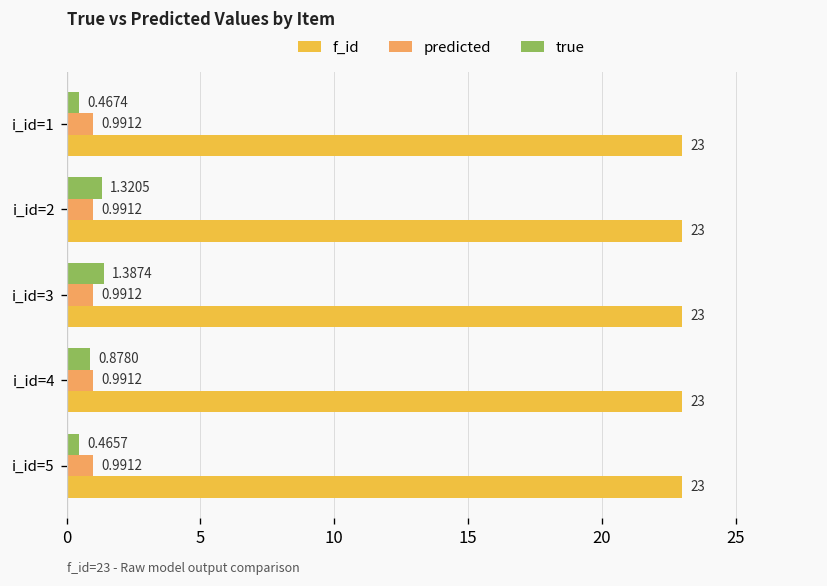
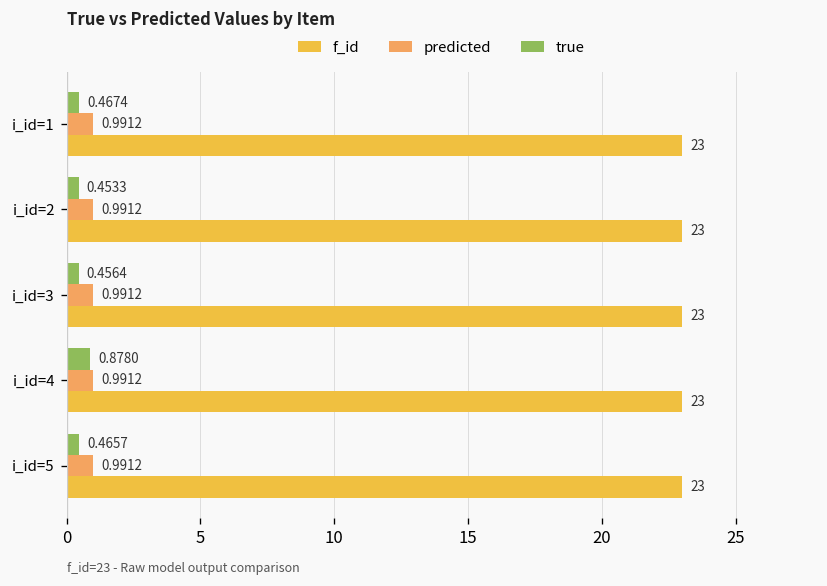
  {
    "true": {
      "i_id=1": 0.4674,
-     "i_id=2": 1.3205,
-     "i_id=3": 1.3874,
+     "i_id=2": 0.4533,
+     "i_id=3": 0.4564,
      "i_id=4": 0.8780,
      "i_id=5": 0.4657
    }
  }
